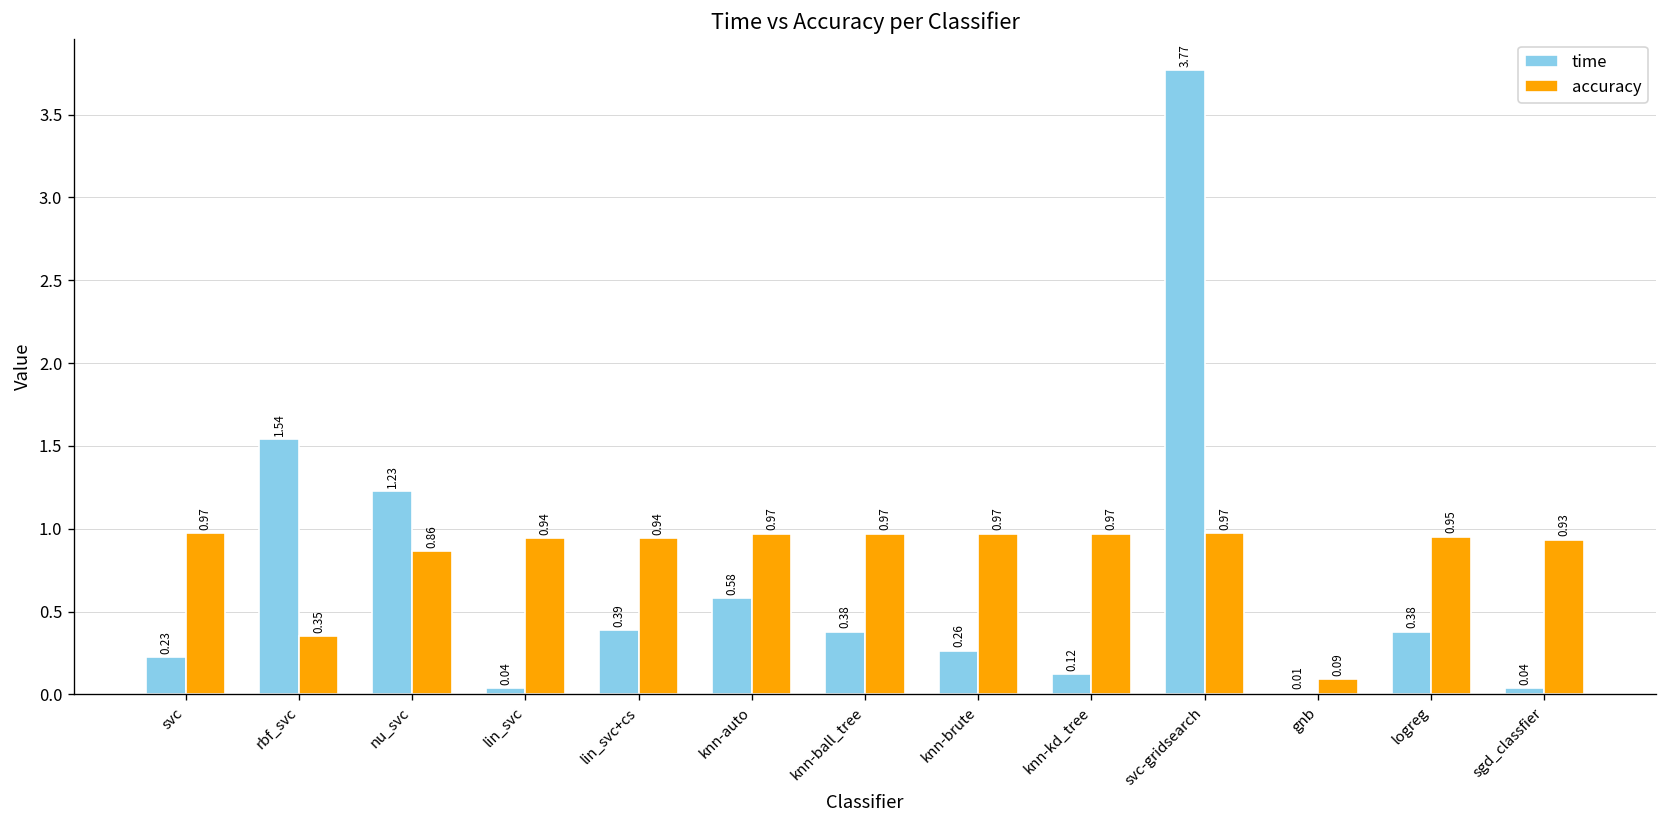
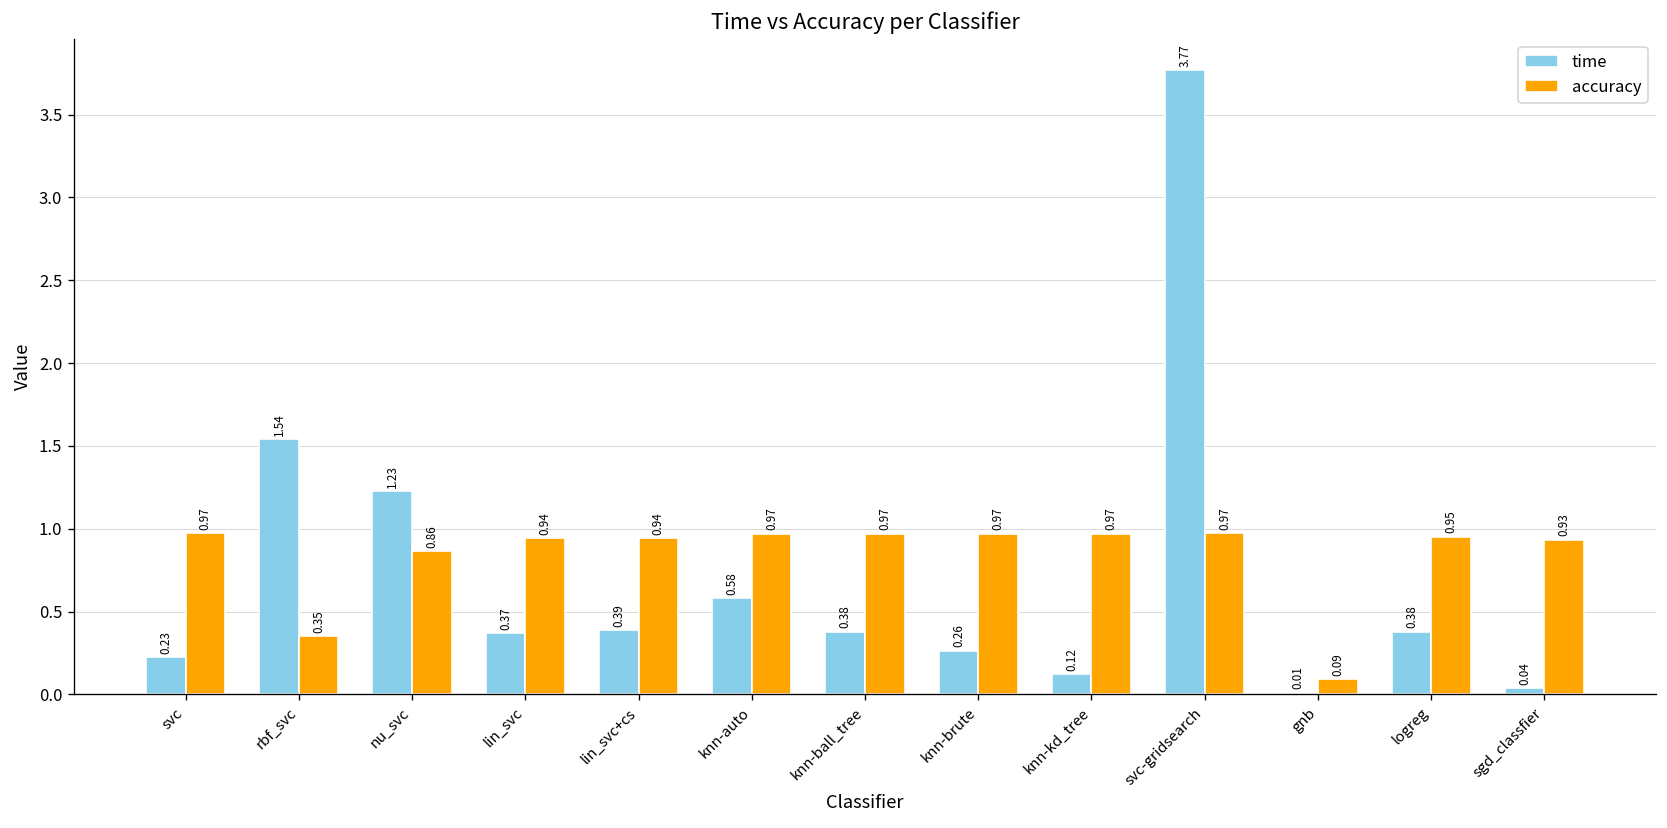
  {
    "time": {
      "svc": 0.23,
      "rbf_svc": 1.54,
      "nu_svc": 1.23,
-     "lin_svc": 0.04,
+     "lin_svc": 0.37,
      "lin_svc+cs": 0.39,
      "knn-auto": 0.58,
      "knn-ball_tree": 0.38,
      "knn-brute": 0.26,
      "knn-kd_tree": 0.12,
      "svc-gridsearch": 3.77,
      "gnb": 0.01,
      "logreg": 0.38,
      "sgd_classfier": 0.04
    },
    "accuracy": {
      "svc": 0.97,
      "rbf_svc": 0.35,
      "nu_svc": 0.86,
      "lin_svc": 0.94,
      "lin_svc+cs": 0.94,
      "knn-auto": 0.97,
      "knn-ball_tree": 0.97,
      "knn-brute": 0.97,
      "knn-kd_tree": 0.97,
      "svc-gridsearch": 0.97,
      "gnb": 0.09,
      "logreg": 0.95,
      "sgd_classfier": 0.93
    }
  }
